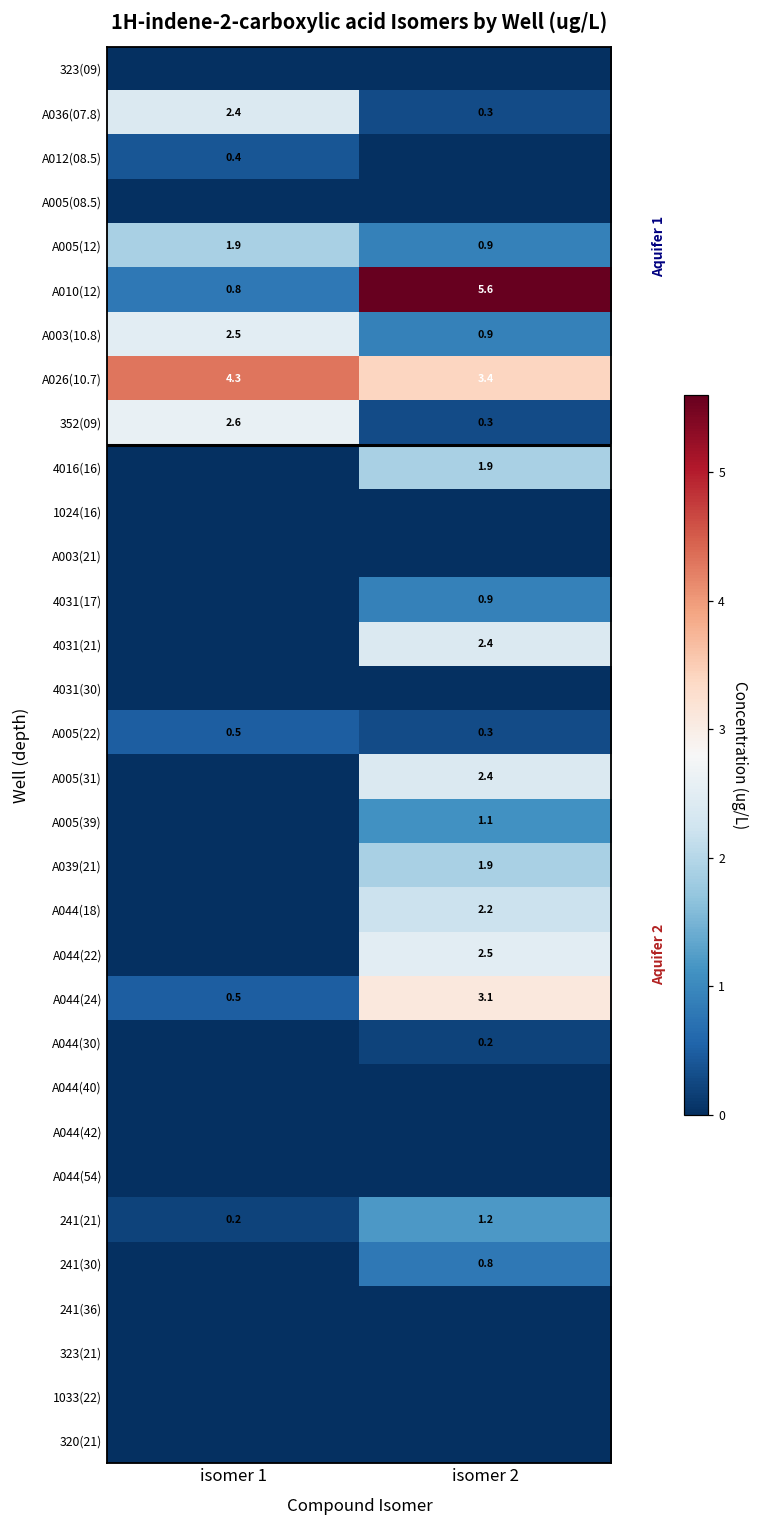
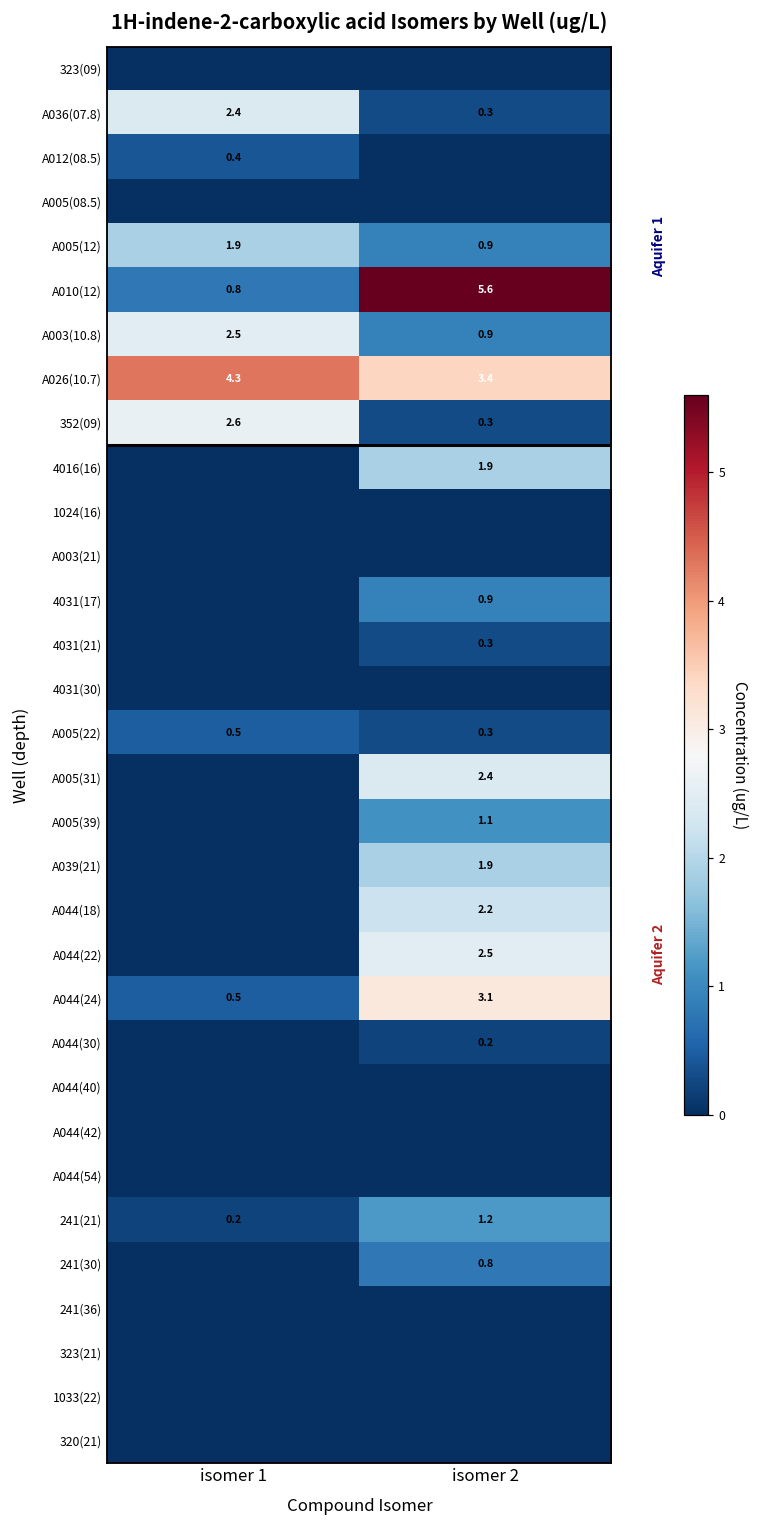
  {
    "A036(07.8)": {
      "isomer 1": 2.4,
      "isomer 2": 0.3
    },
    "A012(08.5)": {
      "isomer 1": 0.4
    },
    "A005(12)": {
      "isomer 1": 1.9,
      "isomer 2": 0.9
    },
    "A010(12)": {
      "isomer 1": 0.8,
      "isomer 2": 5.6
    },
    "A003(10.8)": {
      "isomer 1": 2.5,
      "isomer 2": 0.9
    },
    "A026(10.7)": {
      "isomer 1": 4.3,
      "isomer 2": 3.4
    },
    "352(09)": {
      "isomer 1": 2.6,
      "isomer 2": 0.3
    },
    "4016(16)": {
      "isomer 2": 1.9
    },
    "4031(17)": {
      "isomer 2": 0.9
    },
    "4031(21)": {
-     "isomer 2": 2.4
+     "isomer 2": 0.3
    },
    "A005(22)": {
      "isomer 1": 0.5,
      "isomer 2": 0.3
    },
    "A005(31)": {
      "isomer 2": 2.4
    },
    "A005(39)": {
      "isomer 2": 1.1
    },
    "A039(21)": {
      "isomer 2": 1.9
    },
    "A044(18)": {
      "isomer 2": 2.2
    },
    "A044(22)": {
      "isomer 2": 2.5
    },
    "A044(24)": {
      "isomer 1": 0.5,
      "isomer 2": 3.1
    },
    "A044(30)": {
      "isomer 2": 0.2
    },
    "241(21)": {
      "isomer 1": 0.2,
      "isomer 2": 1.2
    },
    "241(30)": {
      "isomer 2": 0.8
    }
  }
